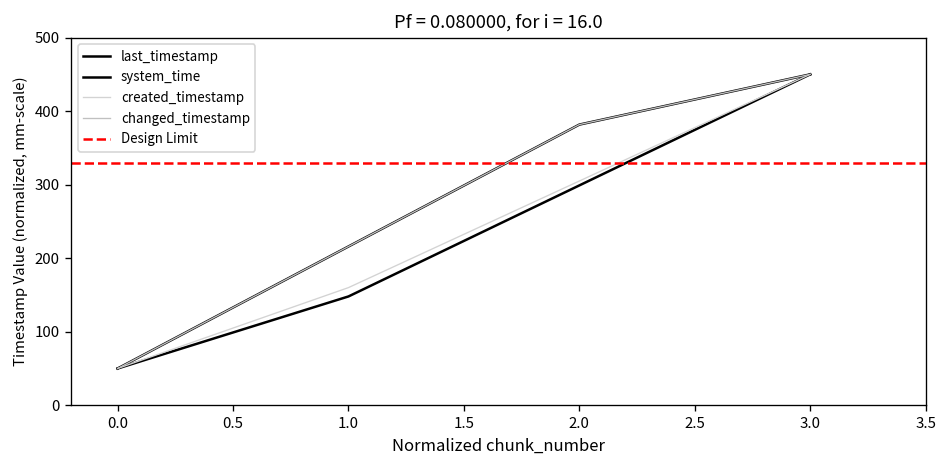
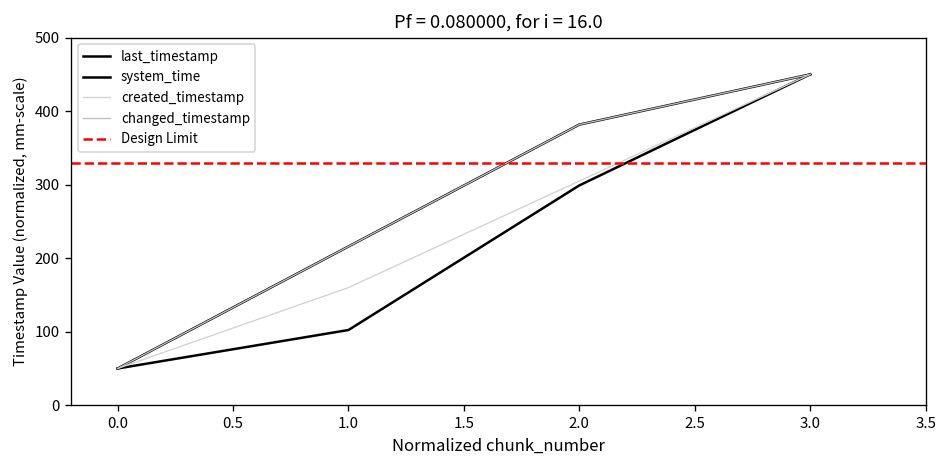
  {
    "system_time": {
-     "1.0": 150,
+     "1.0": 100,
      "2.0": 300
    }
  }
